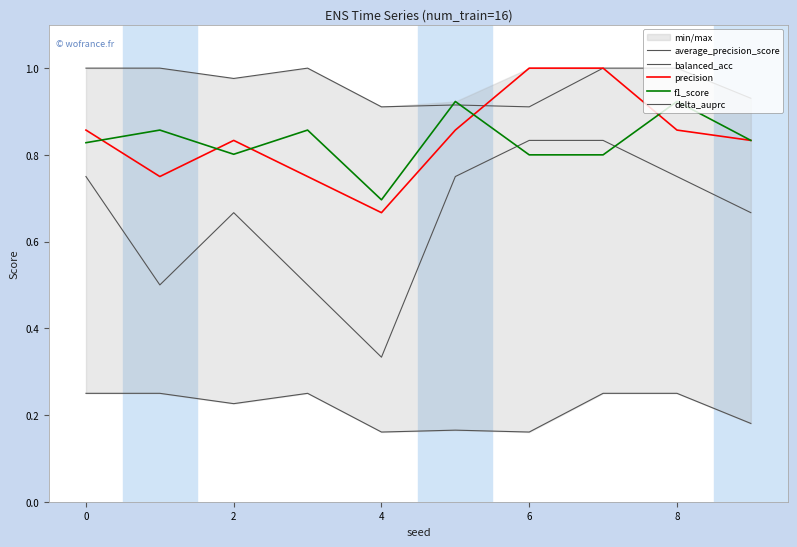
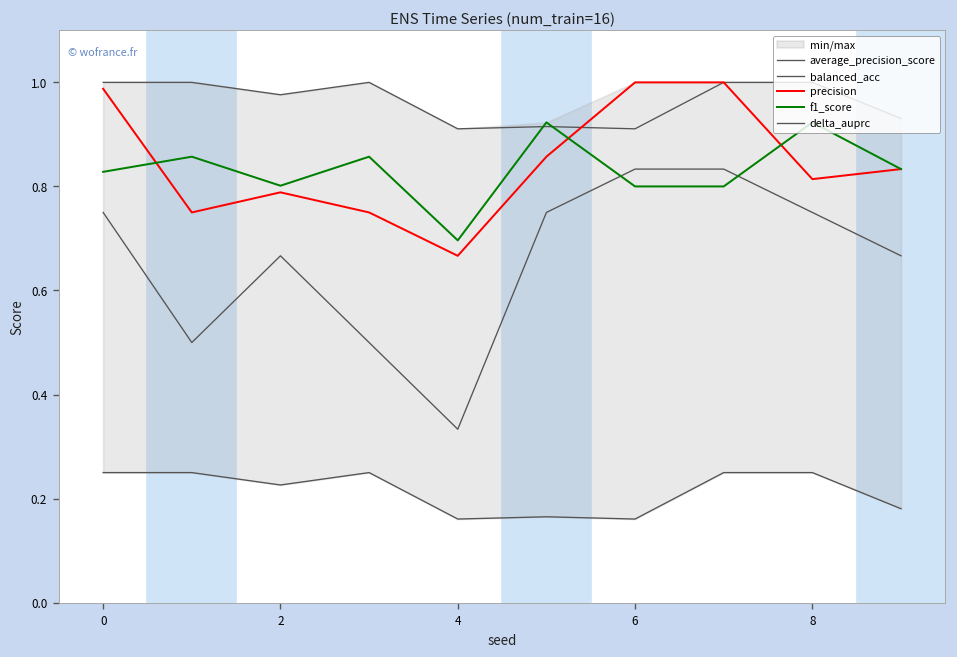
  {
    "precision": {
-     "0": 0.86,
-     "2": 0.83,
+     "0": 0.99,
+     "2": 0.79,
      "4": 0.67,
-     "8": 0.86
+     "8": 0.81
    },
    "f1_score": {
      "0": 0.83,
      "2": 0.80,
      "4": 0.70,
      "6": 0.80
    }
  }
